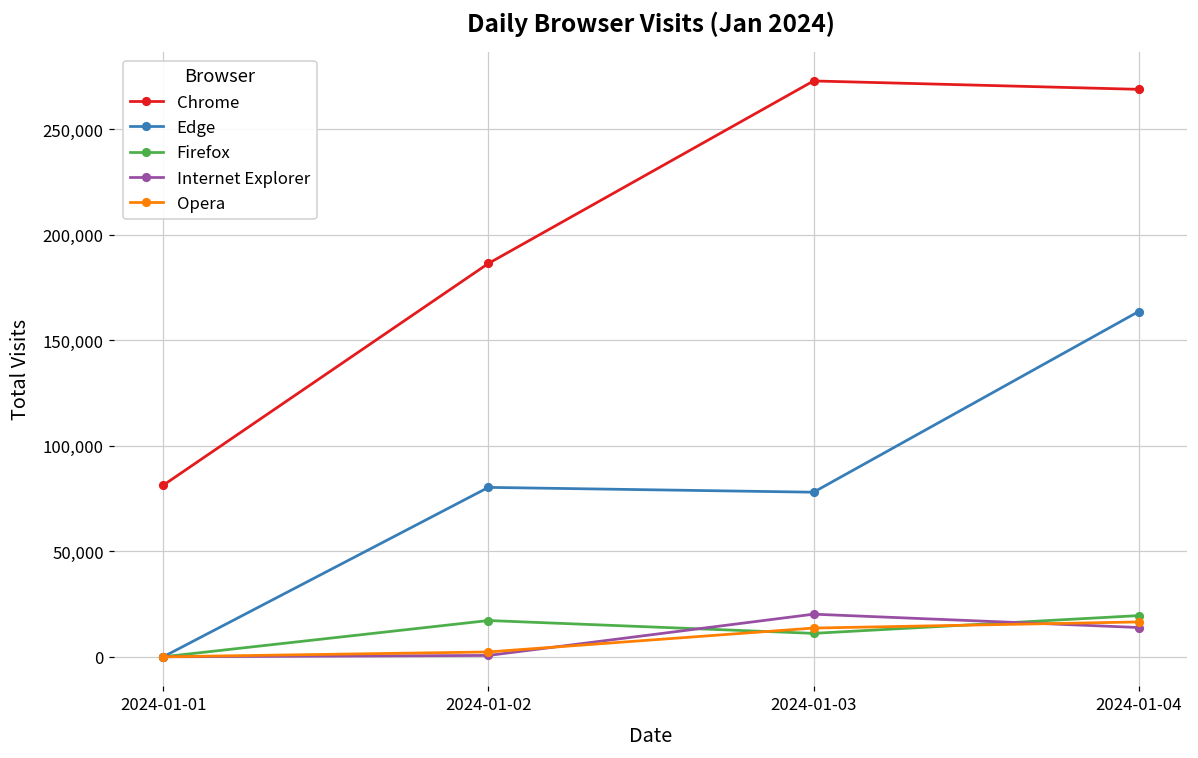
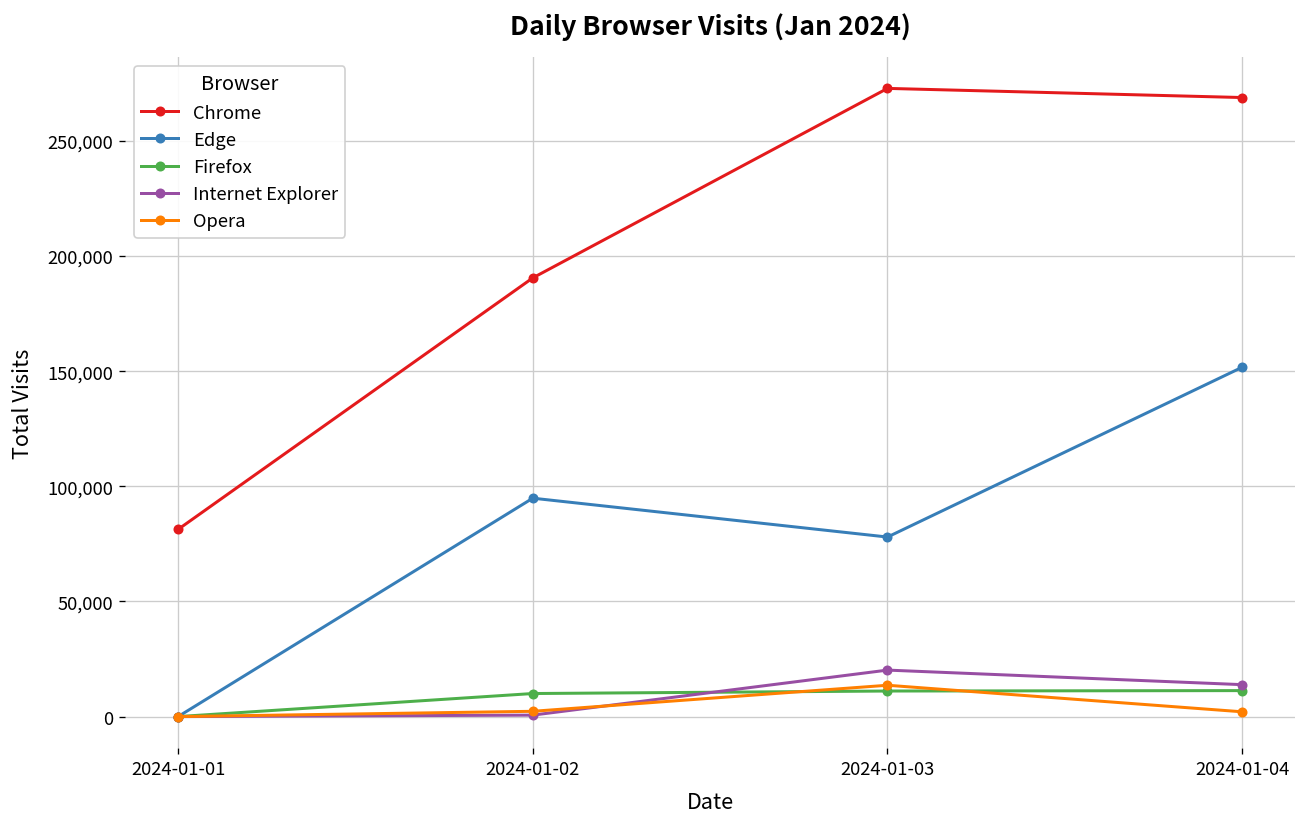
  {
    "Chrome": {
      "2024-01-01": "81,000",
-     "2024-01-02": "186,000",
+     "2024-01-02": "191,000",
      "2024-01-03": "273,000",
      "2024-01-04": "269,000"
    },
    "Edge": {
-     "2024-01-02": "80,000",
+     "2024-01-02": "95,000",
      "2024-01-03": "78,000",
-     "2024-01-04": "164,000"
+     "2024-01-04": "152,000"
    },
    "Firefox": {
-     "2024-01-02": "17,000",
+     "2024-01-02": "10,000",
      "2024-01-03": "11,000",
-     "2024-01-04": "20,000"
+     "2024-01-04": "11,000"
    },
    "Internet Explorer": {
      "2024-01-02": "1,000",
      "2024-01-03": "20,000",
      "2024-01-04": "14,000"
    },
    "Opera": {
      "2024-01-02": "2,000",
      "2024-01-03": "14,000",
-     "2024-01-04": "17,000"
+     "2024-01-04": "2,000"
    }
  }
